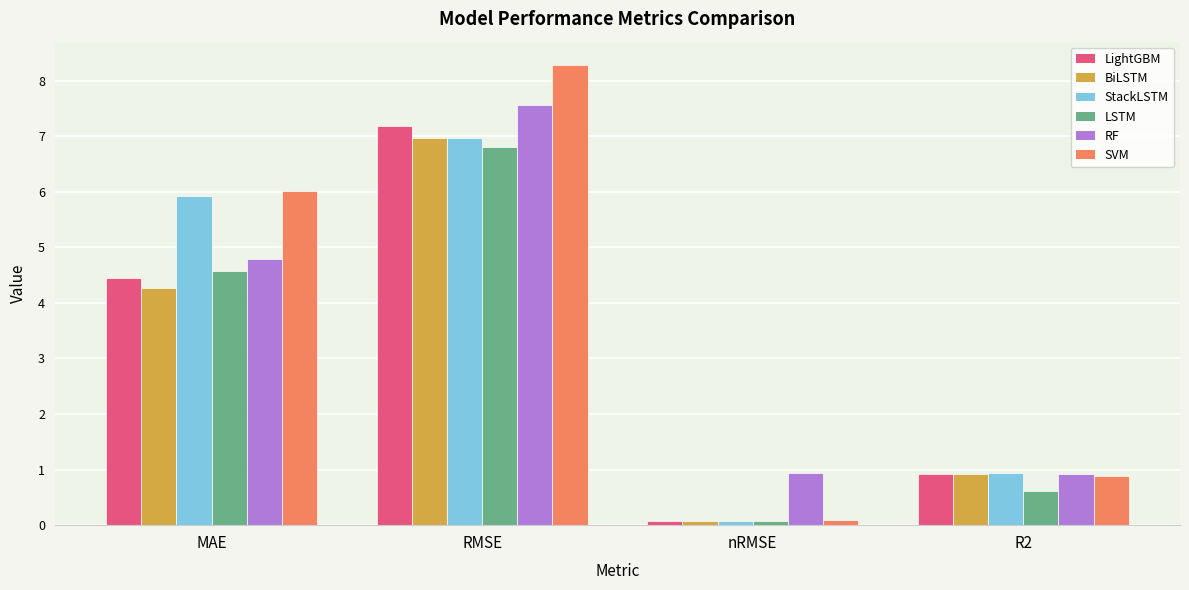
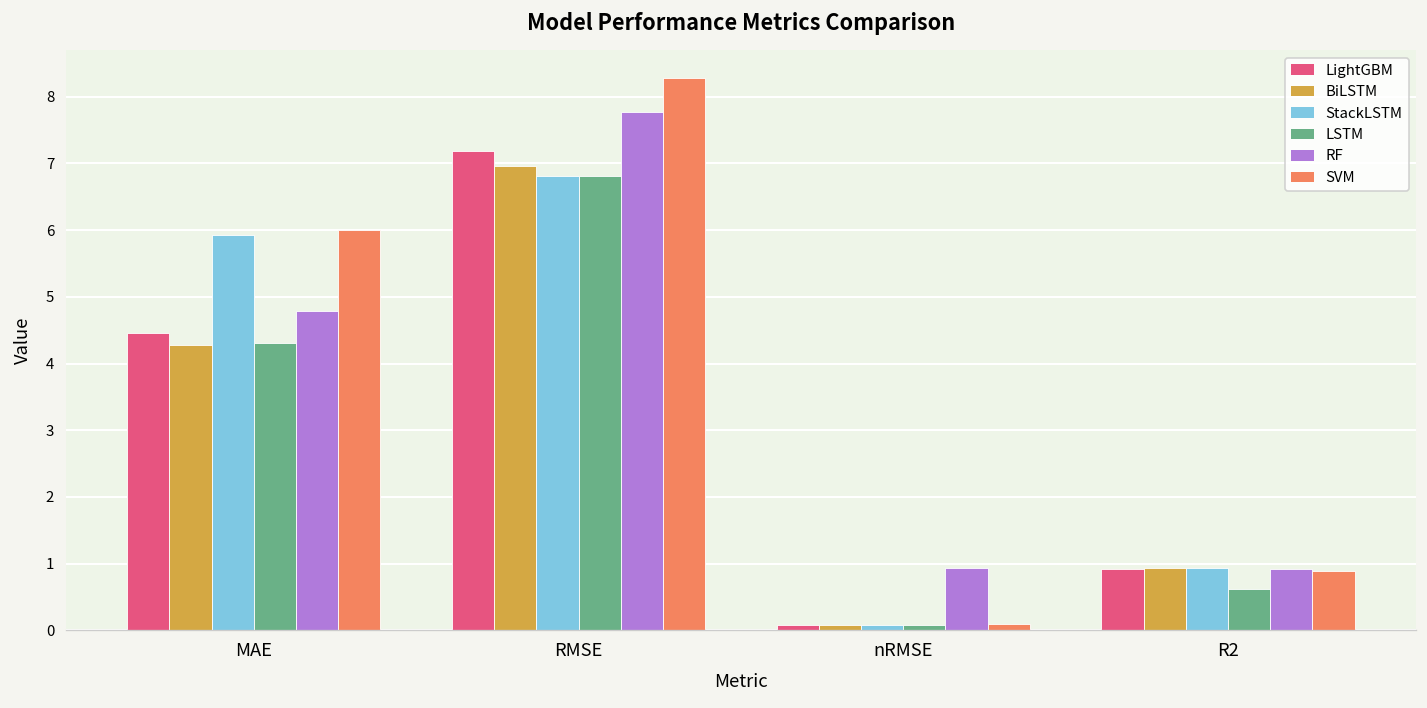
  {
    "StackLSTM": {
      "MAE": 5.9,
-     "RMSE": 7.0,
+     "RMSE": 6.8,
      "nRMSE": 0.1,
      "R2": 0.9
    },
    "LSTM": {
-     "MAE": 4.6,
+     "MAE": 4.3,
      "RMSE": 6.8,
      "nRMSE": 0.1,
      "R2": 0.6
    },
    "RF": {
      "MAE": 4.8,
-     "RMSE": 7.6,
+     "RMSE": 7.8,
      "nRMSE": 0.9,
      "R2": 0.9
    }
  }
